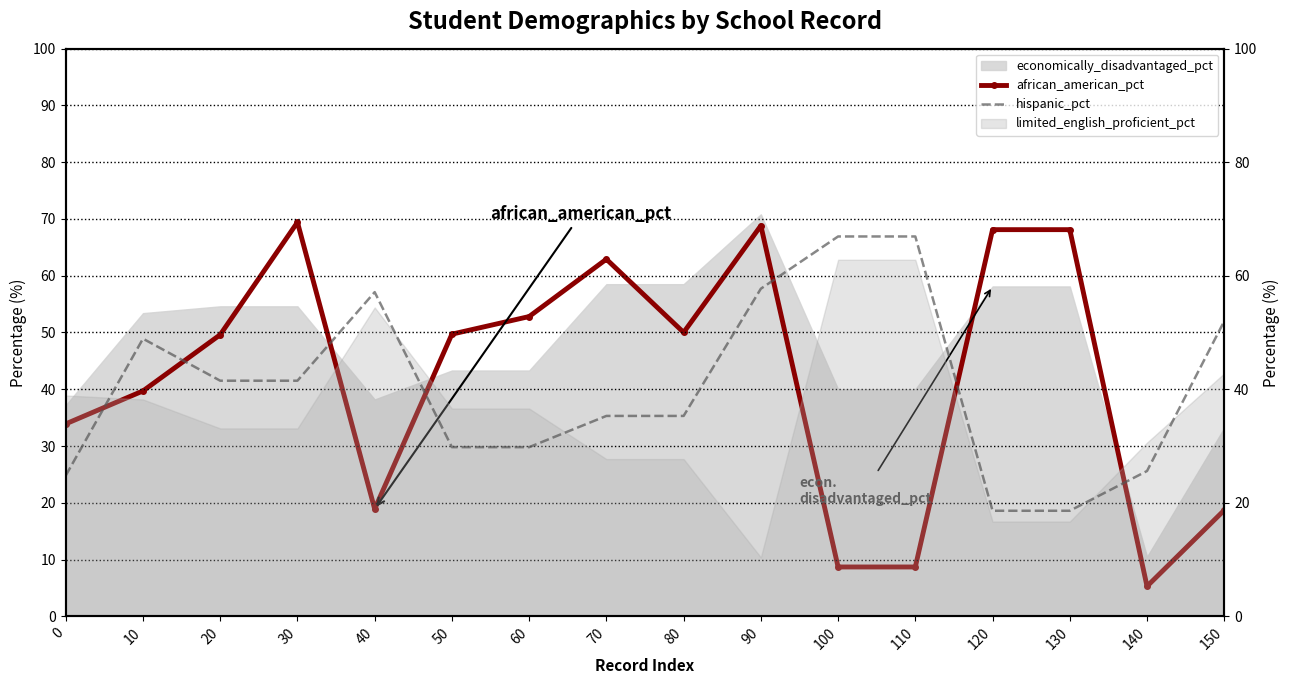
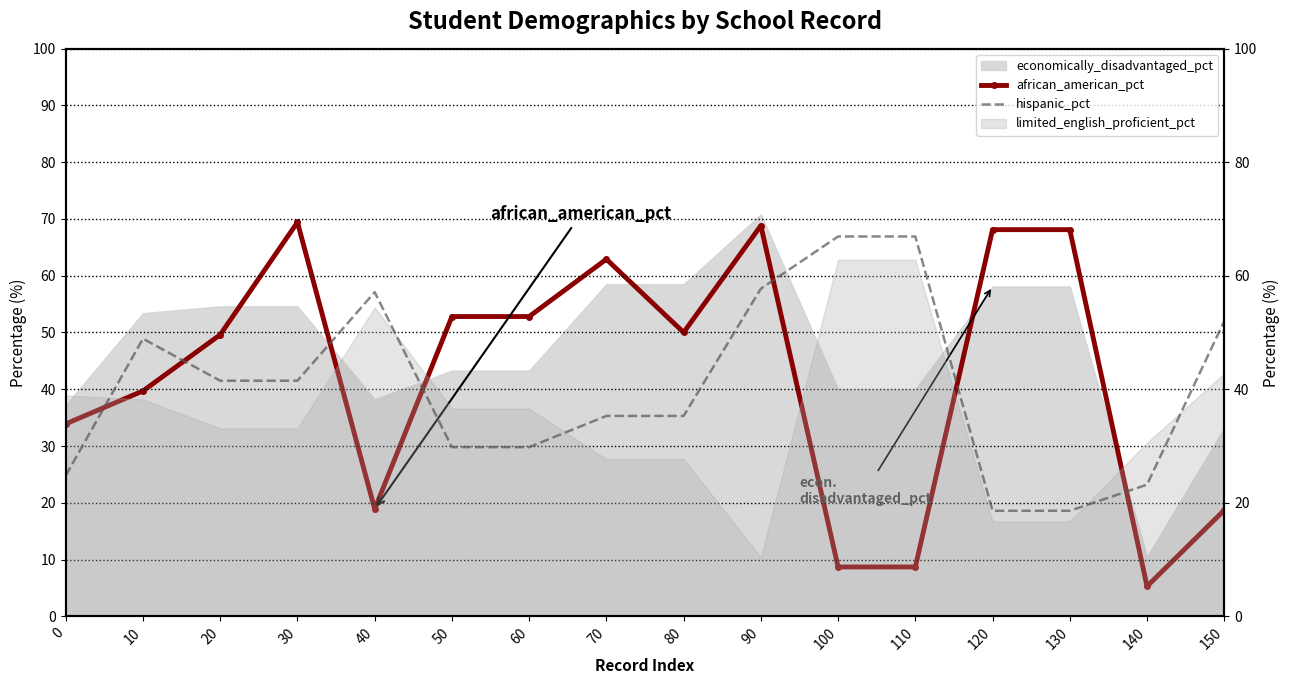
  {
    "african_american_pct": {
      "0": 34,
      "10": 40,
      "20": 50,
      "30": 69,
      "40": 19,
-     "50": 50,
+     "50": 53,
      "60": 53,
      "70": 63,
      "80": 50,
      "90": 69,
      "100": 9,
      "110": 9,
      "120": 68,
      "130": 68,
      "140": 5,
      "150": 19
    },
    "hispanic_pct": {
      "0": 25,
      "10": 49,
      "20": 42,
      "30": 42,
      "40": 57,
      "50": 30,
      "60": 30,
      "70": 35,
      "80": 35,
      "90": 58,
      "100": 67,
      "110": 67,
      "120": 19,
      "130": 19,
-     "140": 26,
+     "140": 23,
      "150": 52
    }
  }
